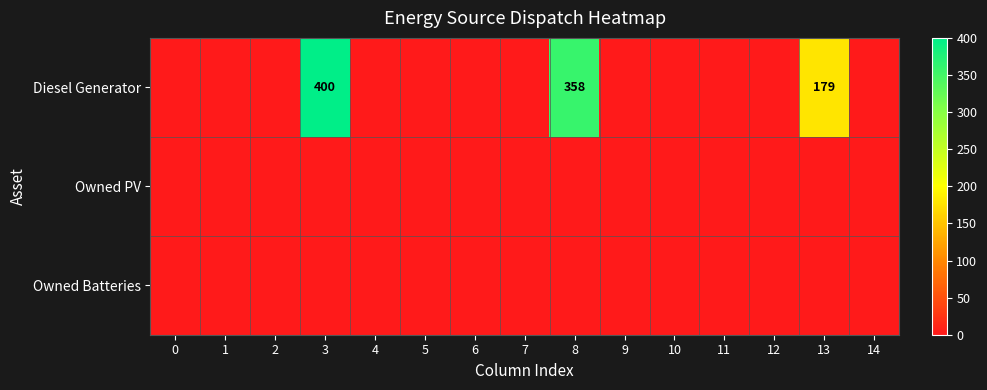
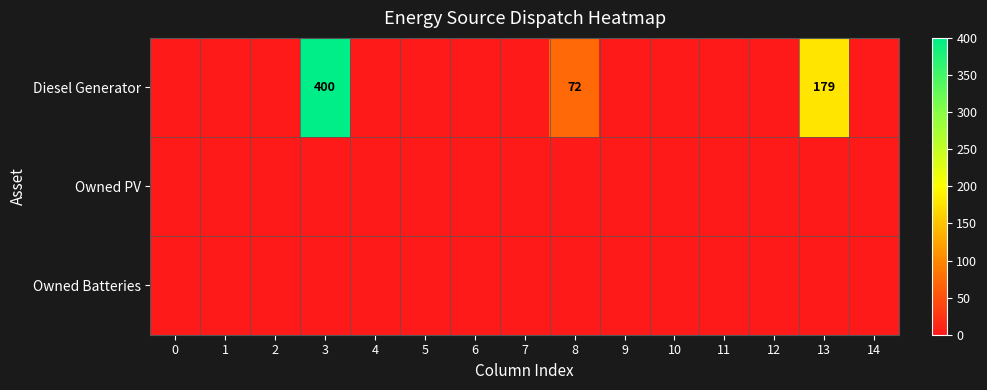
  {
    "Diesel Generator": {
      "3": 400,
-     "8": 358,
+     "8": 72,
      "13": 179
    }
  }
